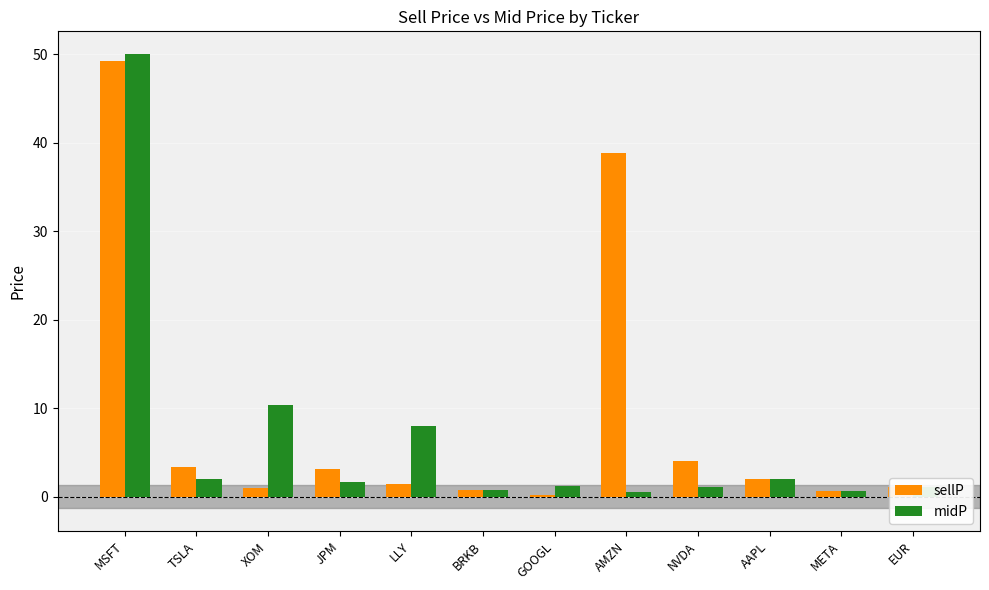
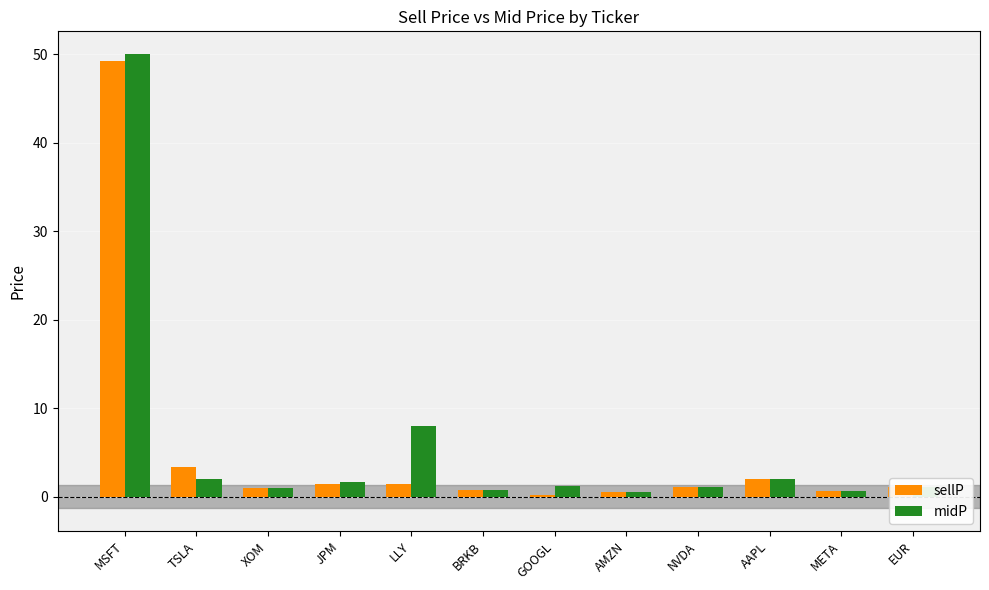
  {
    "sellP": {
      "MSFT": 49,
      "TSLA": 3,
      "XOM": 1,
-     "JPM": 3,
+     "JPM": 1,
      "LLY": 2,
      "BRKB": 1,
-     "AMZN": 39,
-     "NVDA": 4,
+     "AMZN": 1,
+     "NVDA": 1,
      "AAPL": 2,
      "META": 1
    },
    "midP": {
      "MSFT": 50,
      "TSLA": 2,
-     "XOM": 10,
+     "XOM": 1,
      "JPM": 2,
      "LLY": 8,
      "BRKB": 1,
      "GOOGL": 1,
      "AMZN": 1,
      "NVDA": 1,
      "AAPL": 2,
      "META": 1
    }
  }
